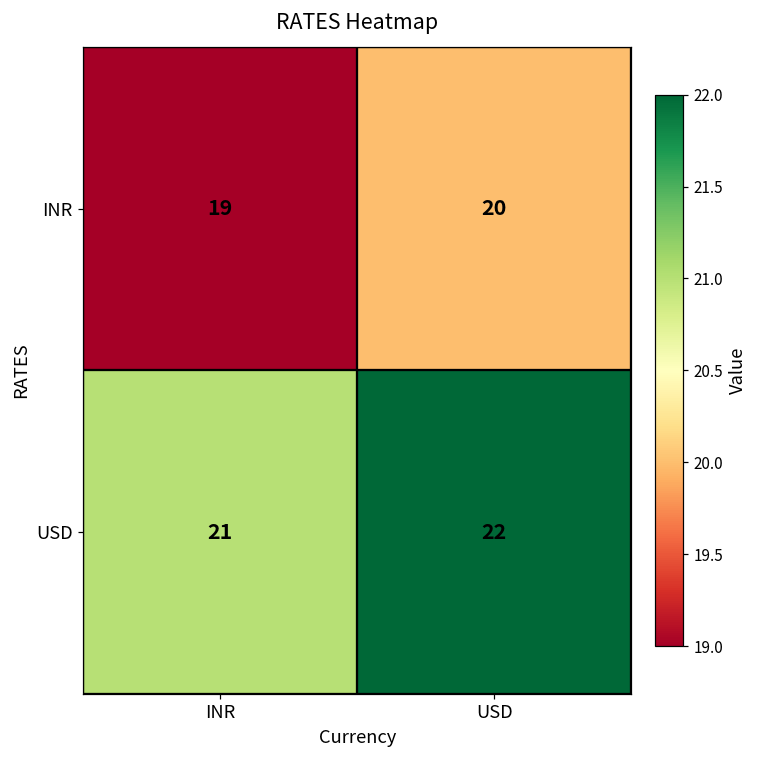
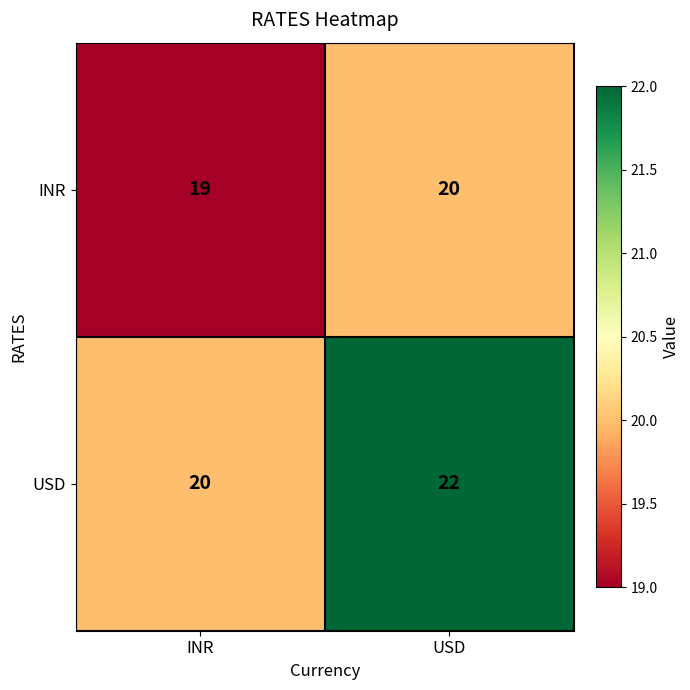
  {
    "INR": {
      "INR": 19,
      "USD": 20
    },
    "USD": {
-     "INR": 21,
+     "INR": 20,
      "USD": 22
    }
  }
